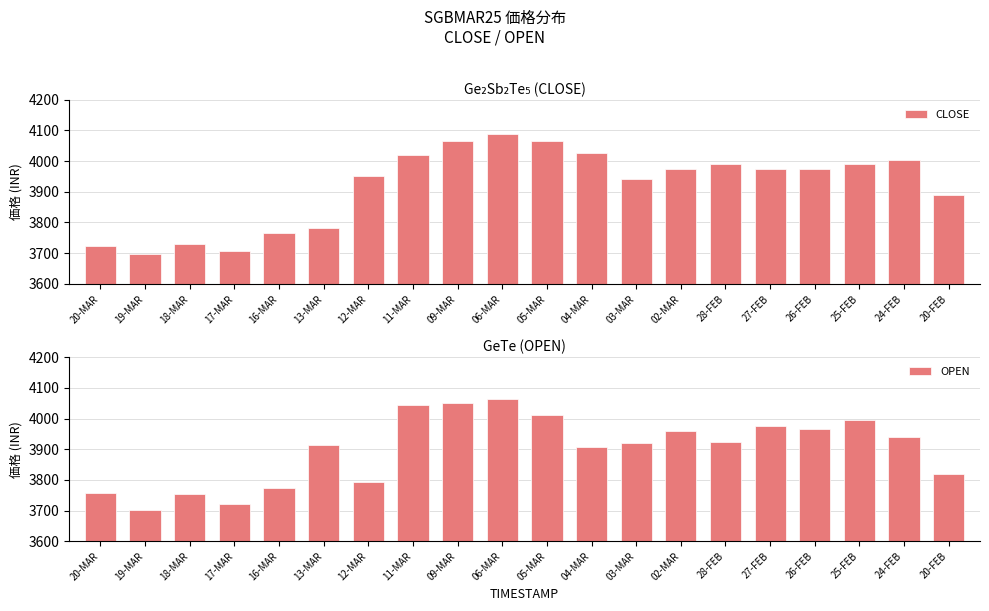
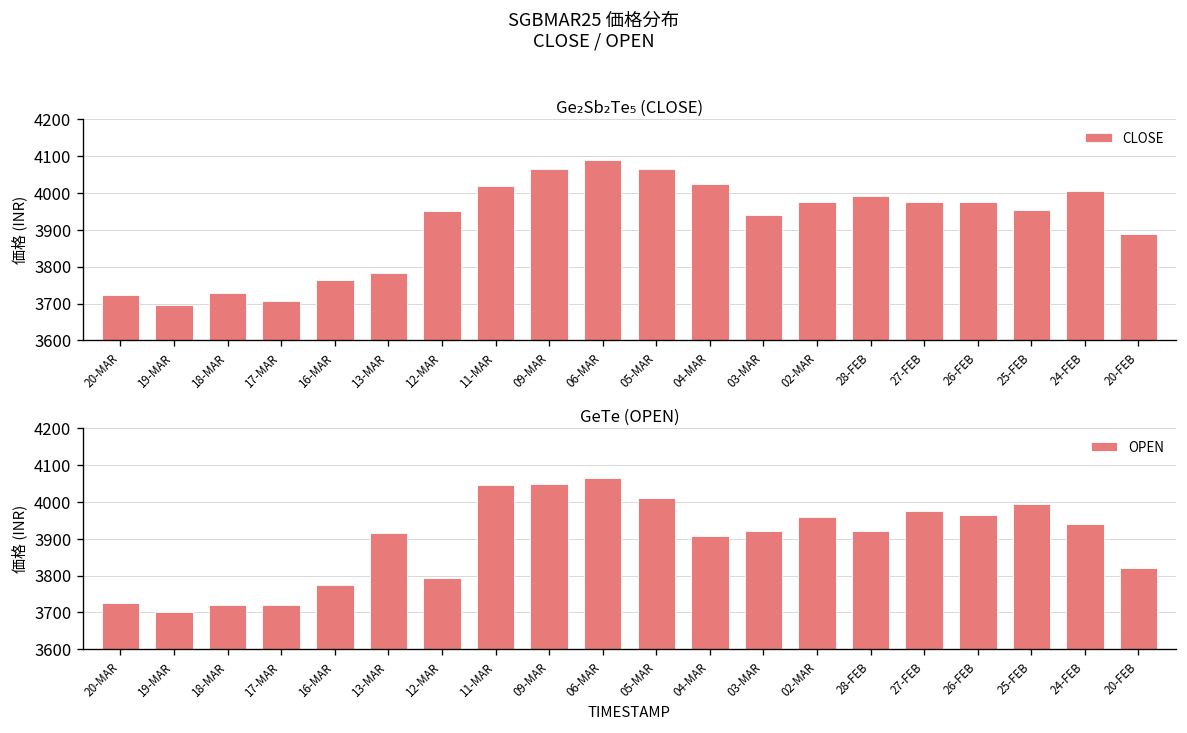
  {
    "Ge₂Sb₂Te₅ (CLOSE)": {
      "20-MAR": 3720,
      "19-MAR": 3700,
      "18-MAR": 3730,
      "17-MAR": 3710,
      "16-MAR": 3760,
      "13-MAR": 3780,
      "12-MAR": 3950,
      "11-MAR": 4020,
      "09-MAR": 4070,
      "06-MAR": 4090,
      "05-MAR": 4070,
      "04-MAR": 4030,
      "03-MAR": 3940,
      "02-MAR": 3980,
      "28-FEB": 3990,
      "27-FEB": 3980,
      "26-FEB": 3980,
-     "25-FEB": 3990,
+     "25-FEB": 3960,
      "24-FEB": 4000,
      "20-FEB": 3890
    },
    "GeTe (OPEN)": {
-     "20-MAR": 3760,
+     "20-MAR": 3730,
      "19-MAR": 3700,
-     "18-MAR": 3760,
+     "18-MAR": 3720,
      "17-MAR": 3720,
      "16-MAR": 3780,
      "13-MAR": 3920,
      "12-MAR": 3790,
      "11-MAR": 4050,
      "09-MAR": 4050,
      "06-MAR": 4070,
      "05-MAR": 4010,
      "04-MAR": 3910,
      "03-MAR": 3920,
      "02-MAR": 3960,
      "28-FEB": 3920,
      "27-FEB": 3980,
      "26-FEB": 3970,
      "25-FEB": 4000,
      "24-FEB": 3940,
      "20-FEB": 3820
    }
  }
